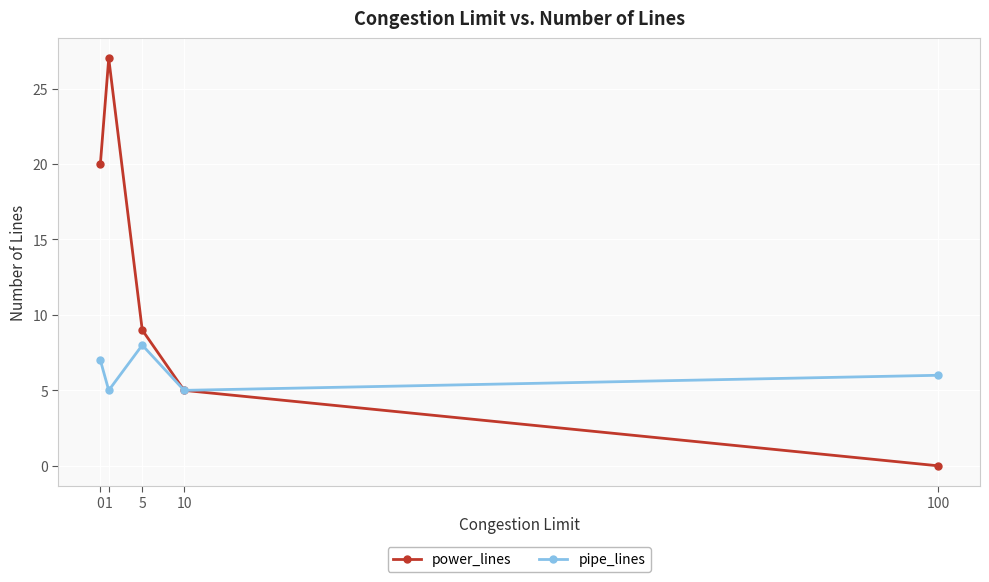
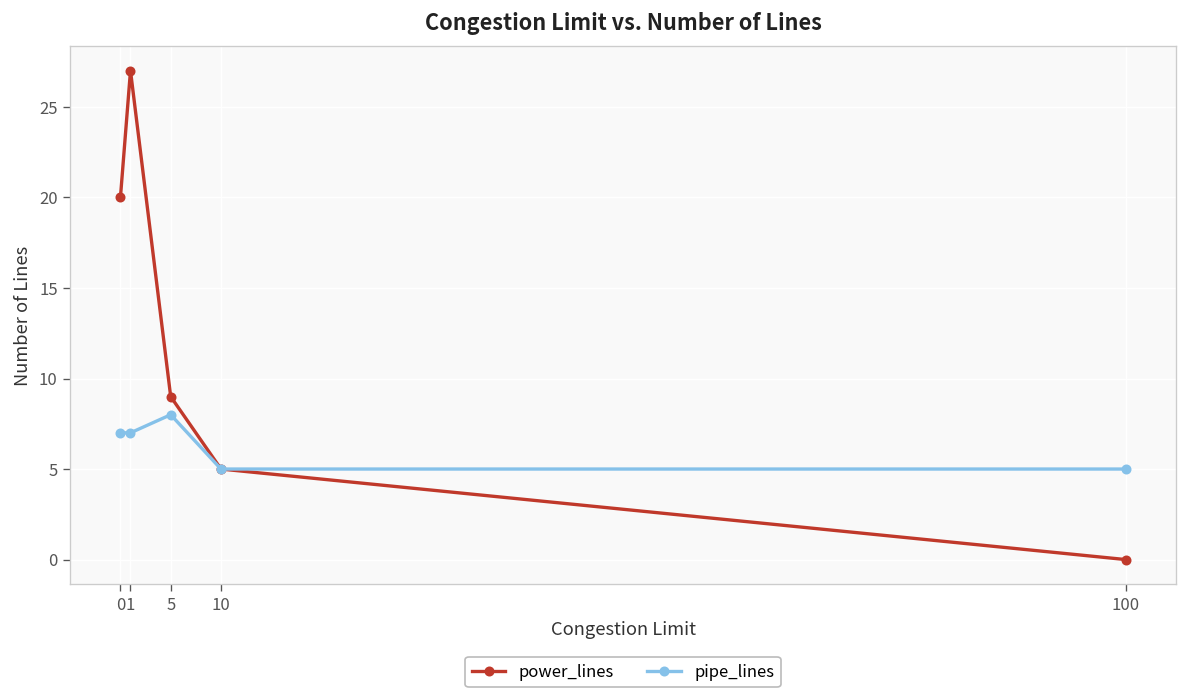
  {
    "power_lines": {
      "0": 20,
      "1": 27,
      "5": 9,
      "100": 0
    },
    "pipe_lines": {
      "0": 7,
-     "1": 5,
+     "1": 7,
      "5": 8,
-     "100": 6
+     "100": 5
    }
  }
